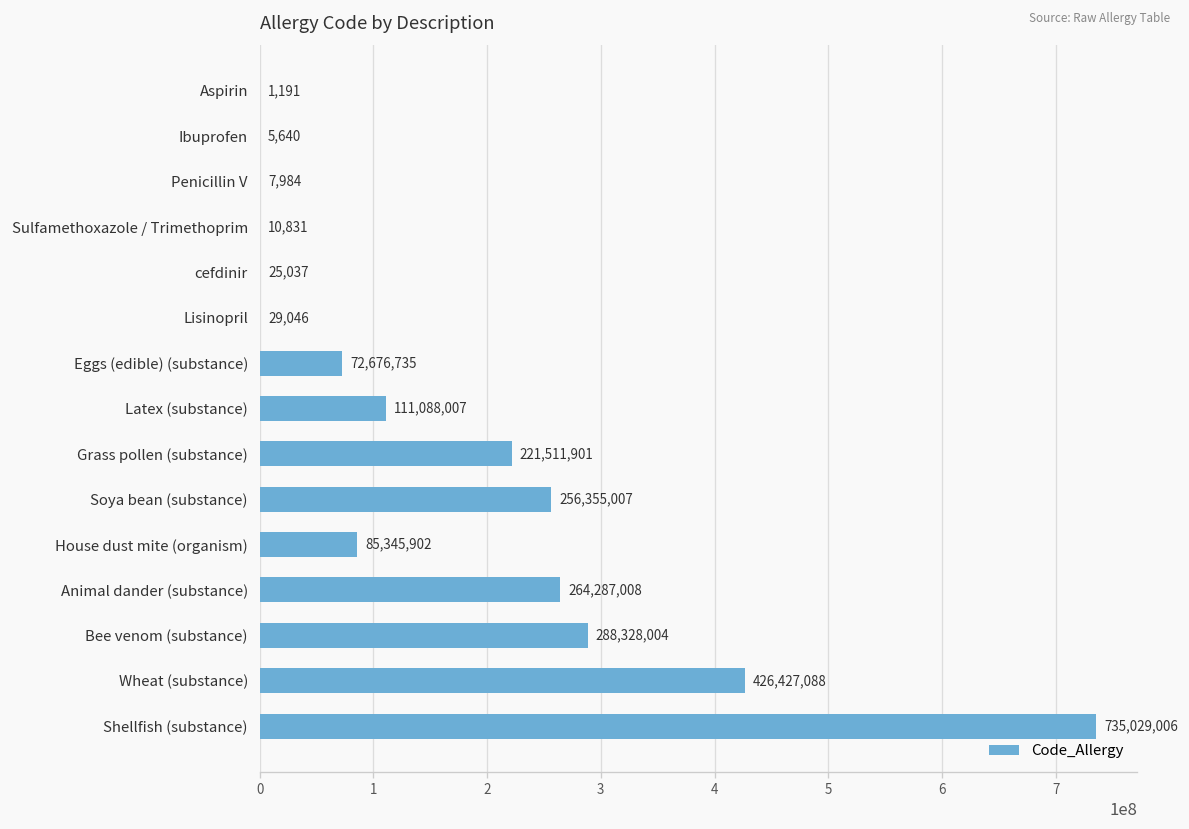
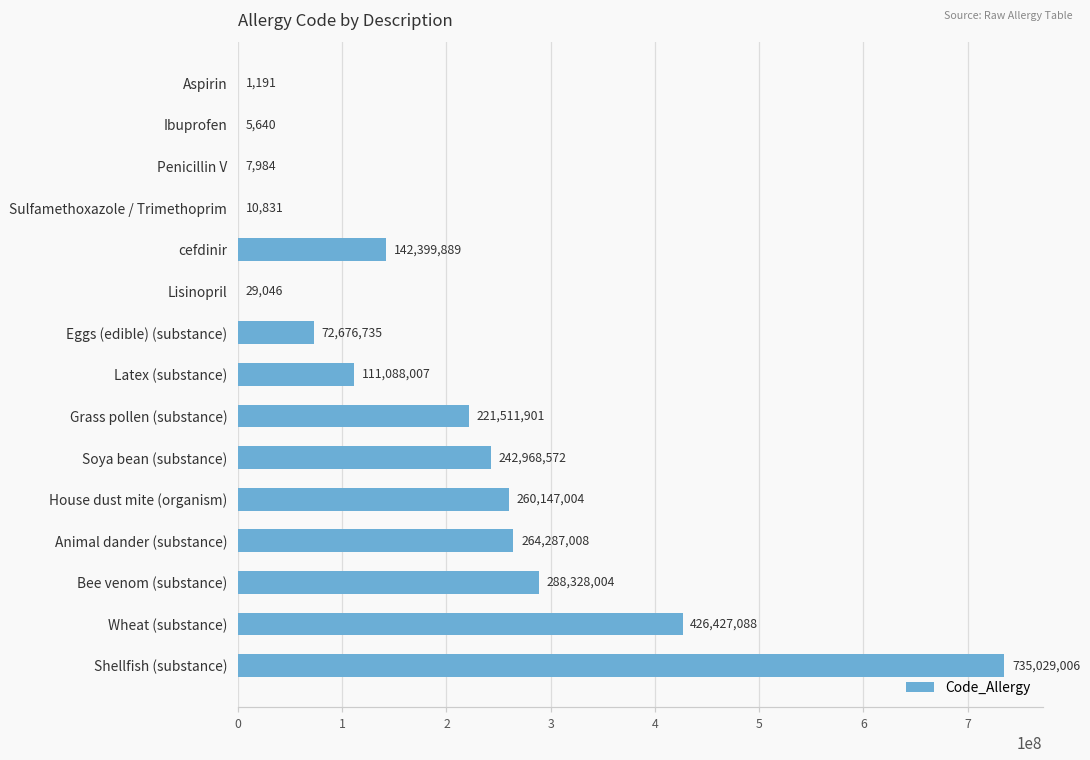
  {
    "Aspirin": "1,191",
    "Ibuprofen": "5,640",
    "Penicillin V": "7,984",
    "Sulfamethoxazole / Trimethoprim": "10,831",
-   "cefdinir": "25,037",
+   "cefdinir": "142,399,889",
    "Lisinopril": "29,046",
    "Eggs (edible) (substance)": "72,676,735",
    "Latex (substance)": "111,088,007",
    "Grass pollen (substance)": "221,511,901",
-   "Soya bean (substance)": "256,355,007",
-   "House dust mite (organism)": "85,345,902",
+   "Soya bean (substance)": "242,968,572",
+   "House dust mite (organism)": "260,147,004",
    "Animal dander (substance)": "264,287,008",
    "Bee venom (substance)": "288,328,004",
    "Wheat (substance)": "426,427,088",
    "Shellfish (substance)": "735,029,006"
  }
